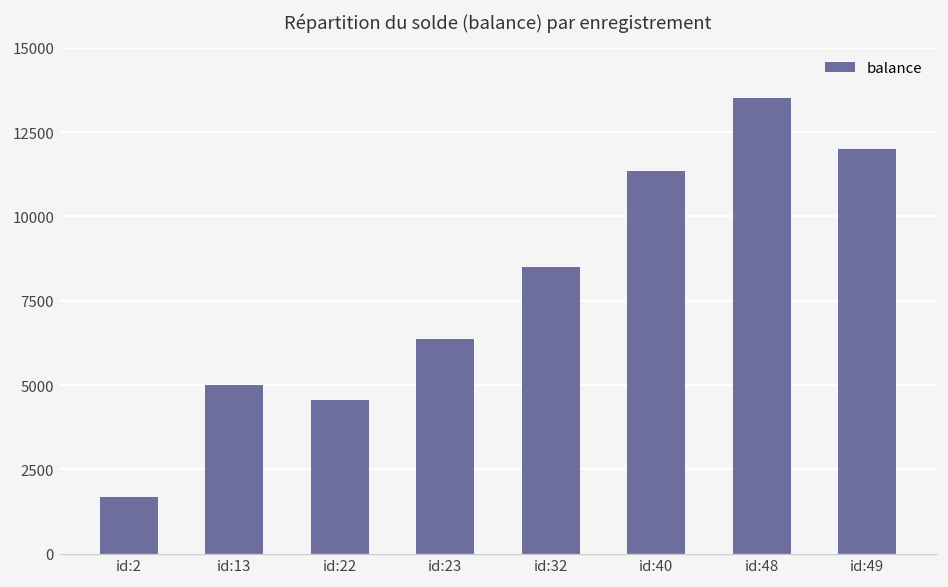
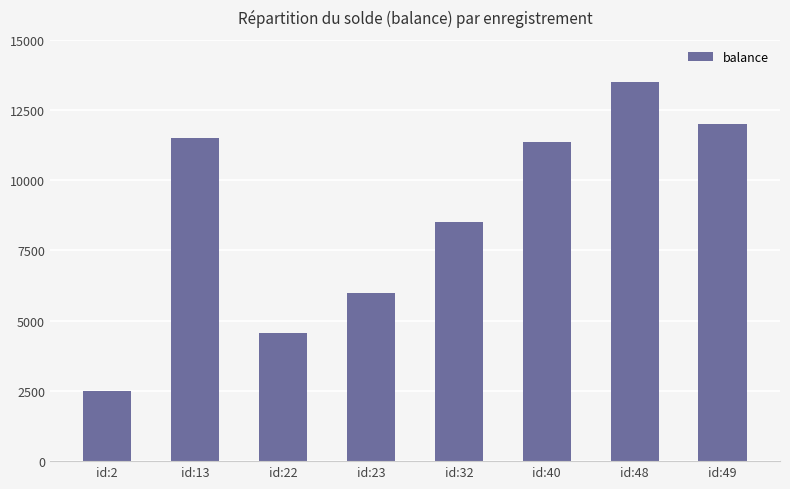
  {
-   "id:2": 1700,
-   "id:13": 5000,
+   "id:2": 2500,
+   "id:13": 11500,
    "id:22": 4500,
-   "id:23": 6400,
+   "id:23": 6000,
    "id:32": 8500,
    "id:40": 11300,
    "id:48": 13500,
    "id:49": 12000
  }
